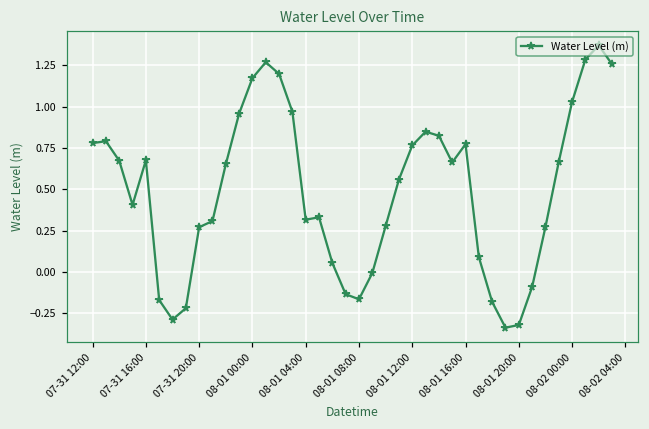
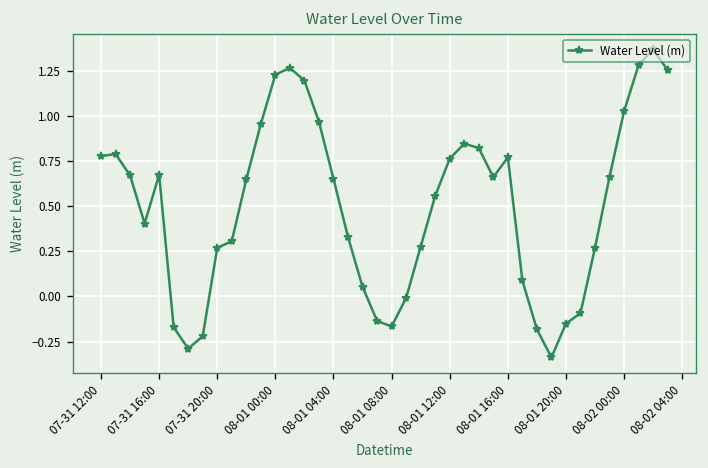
  {
    "07-31 12:00": 0.78,
    "07-31 16:00": 0.68,
    "07-31 20:00": 0.27,
-   "08-01 00:00": 1.17,
-   "08-01 04:00": 0.32,
+   "08-01 00:00": 1.23,
+   "08-01 04:00": 0.65,
    "08-01 08:00": -0.17,
    "08-01 12:00": 0.76,
    "08-01 16:00": 0.77,
-   "08-01 20:00": -0.32,
+   "08-01 20:00": -0.15,
    "08-02 00:00": 1.03
  }
